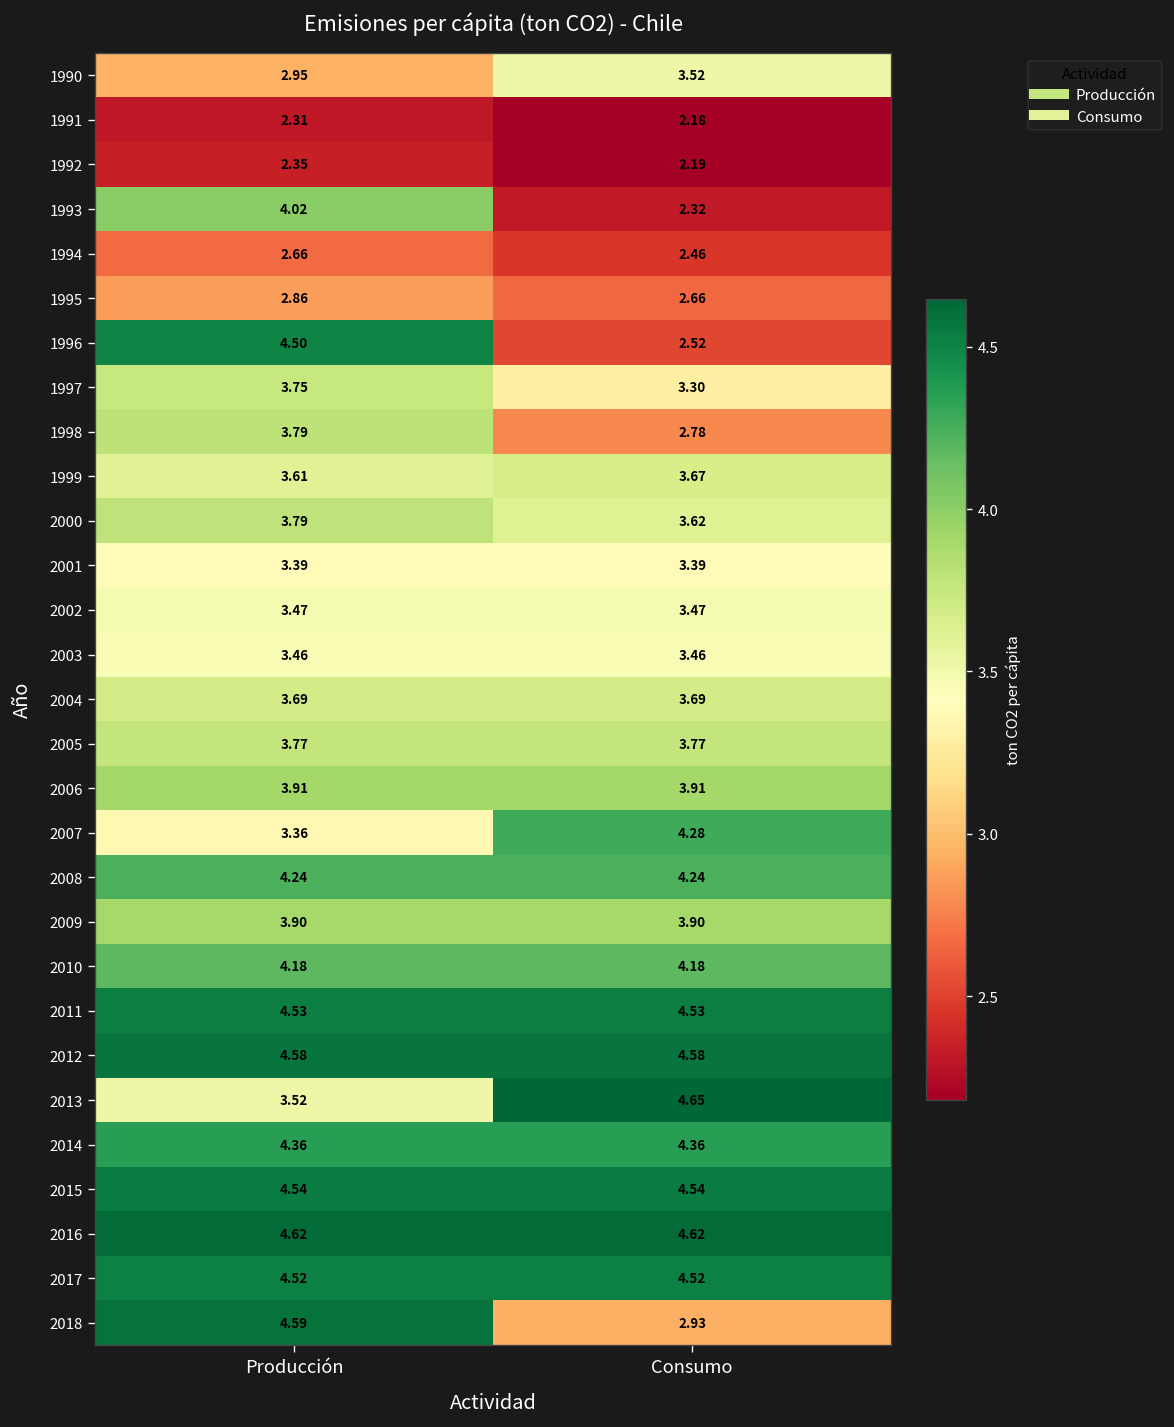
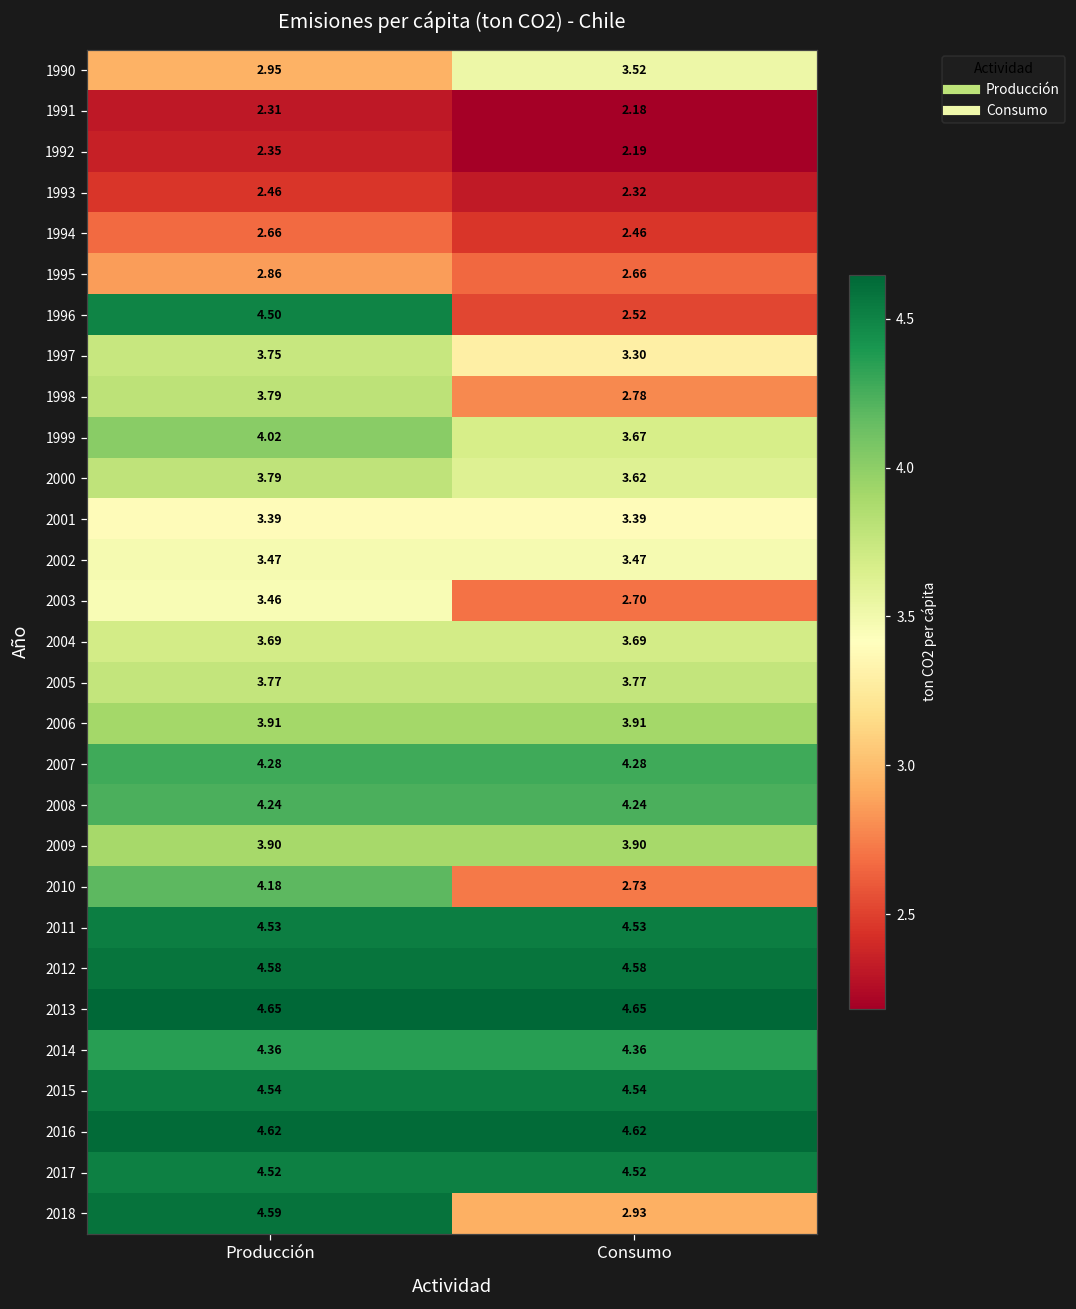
  {
    "1990": {
      "Producción": 2.95,
      "Consumo": 3.52
    },
    "1991": {
      "Producción": 2.31,
      "Consumo": 2.18
    },
    "1992": {
      "Producción": 2.35,
      "Consumo": 2.19
    },
    "1993": {
-     "Producción": 4.02,
+     "Producción": 2.46,
      "Consumo": 2.32
    },
    "1994": {
      "Producción": 2.66,
      "Consumo": 2.46
    },
    "1995": {
      "Producción": 2.86,
      "Consumo": 2.66
    },
    "1996": {
      "Producción": 4.50,
      "Consumo": 2.52
    },
    "1997": {
      "Producción": 3.75,
      "Consumo": 3.30
    },
    "1998": {
      "Producción": 3.79,
      "Consumo": 2.78
    },
    "1999": {
-     "Producción": 3.61,
+     "Producción": 4.02,
      "Consumo": 3.67
    },
    "2000": {
      "Producción": 3.79,
      "Consumo": 3.62
    },
    "2001": {
      "Producción": 3.39,
      "Consumo": 3.39
    },
    "2002": {
      "Producción": 3.47,
      "Consumo": 3.47
    },
    "2003": {
      "Producción": 3.46,
-     "Consumo": 3.46
+     "Consumo": 2.70
    },
    "2004": {
      "Producción": 3.69,
      "Consumo": 3.69
    },
    "2005": {
      "Producción": 3.77,
      "Consumo": 3.77
    },
    "2006": {
      "Producción": 3.91,
      "Consumo": 3.91
    },
    "2007": {
-     "Producción": 3.36,
+     "Producción": 4.28,
      "Consumo": 4.28
    },
    "2008": {
      "Producción": 4.24,
      "Consumo": 4.24
    },
    "2009": {
      "Producción": 3.90,
      "Consumo": 3.90
    },
    "2010": {
      "Producción": 4.18,
-     "Consumo": 4.18
+     "Consumo": 2.73
    },
    "2011": {
      "Producción": 4.53,
      "Consumo": 4.53
    },
    "2012": {
      "Producción": 4.58,
      "Consumo": 4.58
    },
    "2013": {
-     "Producción": 3.52,
+     "Producción": 4.65,
      "Consumo": 4.65
    },
    "2014": {
      "Producción": 4.36,
      "Consumo": 4.36
    },
    "2015": {
      "Producción": 4.54,
      "Consumo": 4.54
    },
    "2016": {
      "Producción": 4.62,
      "Consumo": 4.62
    },
    "2017": {
      "Producción": 4.52,
      "Consumo": 4.52
    },
    "2018": {
      "Producción": 4.59,
      "Consumo": 2.93
    }
  }
